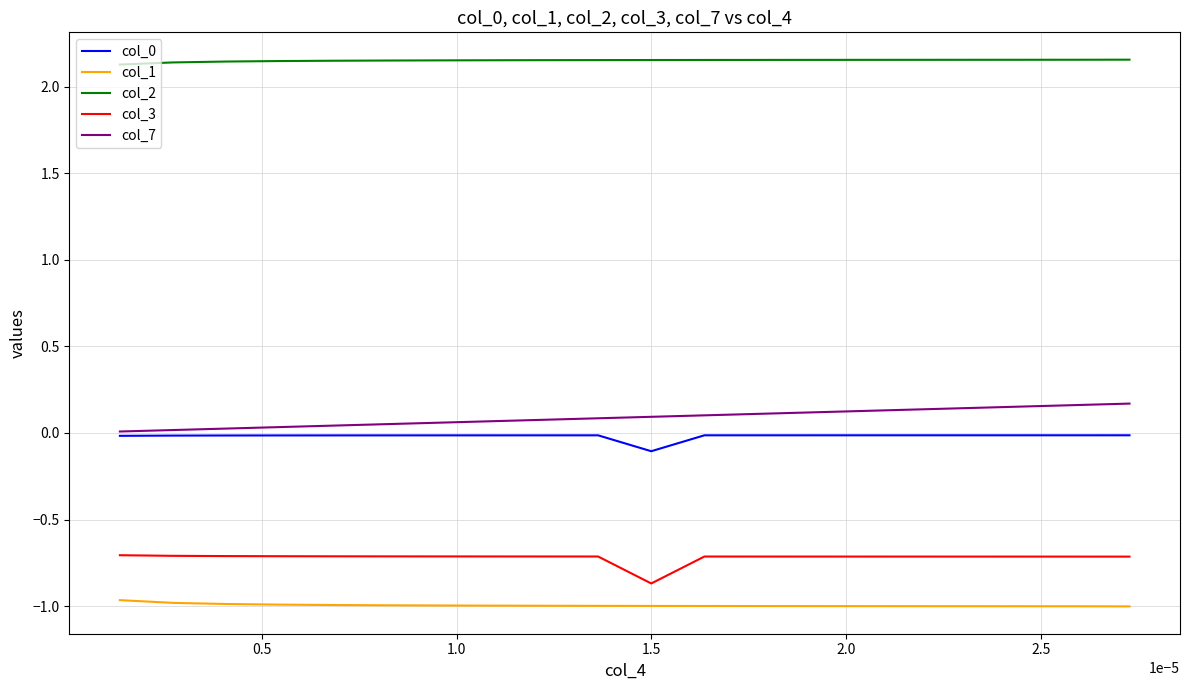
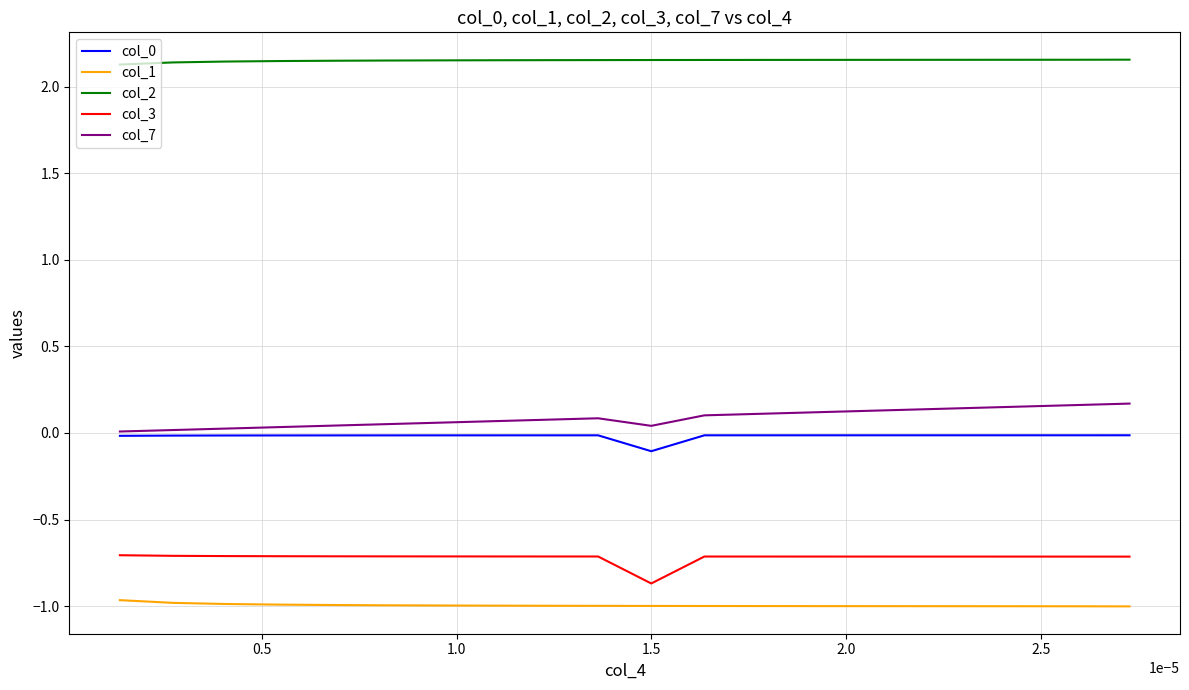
  {
    "col_0": {
      "1.5": -0.11
    },
    "col_1": {
      "1.5": -1.00
    },
    "col_2": {
      "1.5": 2.15
    },
    "col_3": {
      "1.5": -0.87
    },
    "col_7": {
-     "1.5": 0.09
+     "1.5": 0.04
    }
  }
